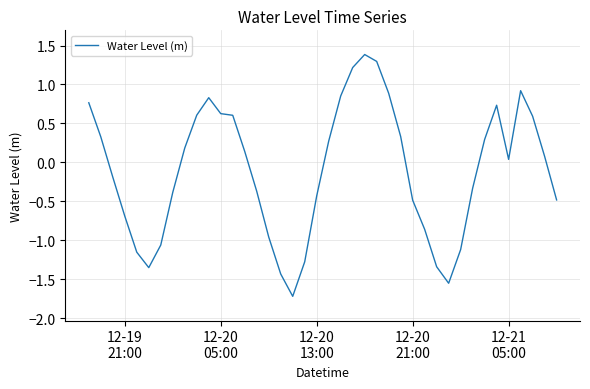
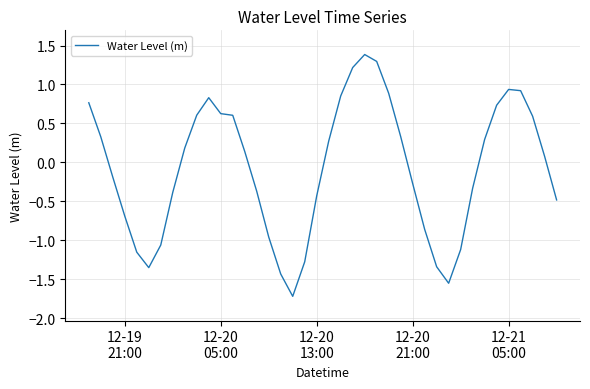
  {
    "12-19 21:00": -0.7,
    "12-20 05:00": 0.6,
    "12-20 13:00": -0.4,
-   "12-20 21:00": -0.5,
-   "12-21 05:00": 0.0
+   "12-20 21:00": -0.3,
+   "12-21 05:00": 0.9
  }
